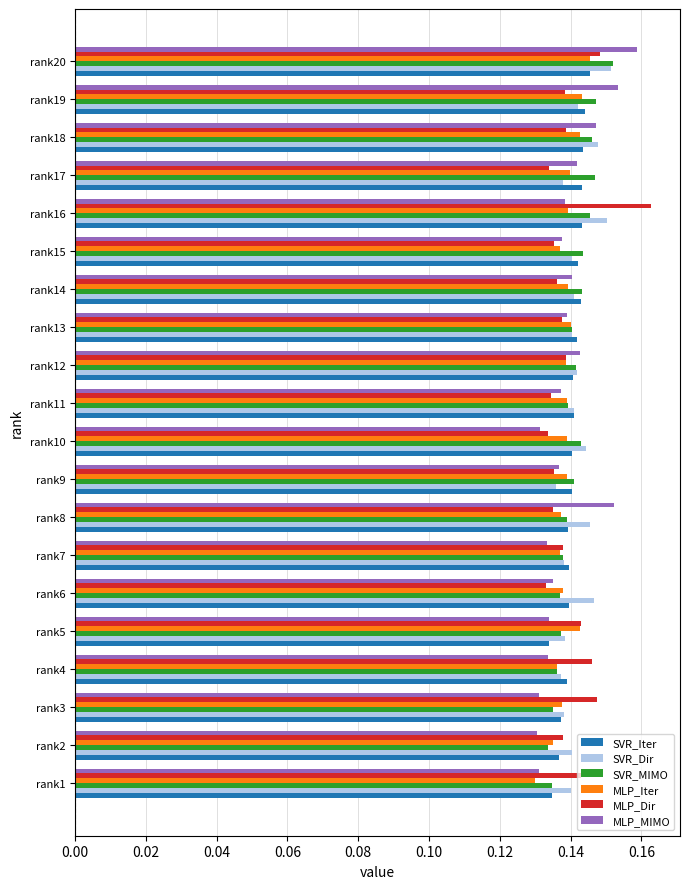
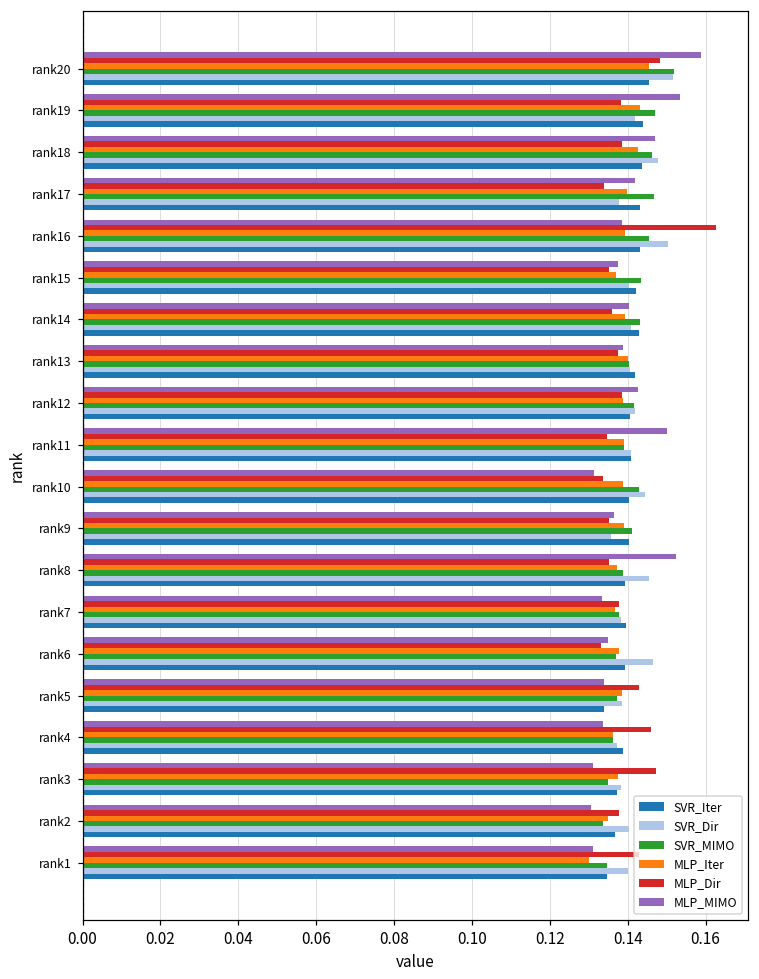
  {
    "SVR_Iter": {
      "rank20": 0.145,
      "rank19": 0.144,
      "rank18": 0.144,
      "rank17": 0.143,
      "rank16": 0.143,
      "rank15": 0.142,
      "rank14": 0.143,
      "rank13": 0.142,
      "rank12": 0.141,
      "rank11": 0.141,
      "rank10": 0.140,
      "rank9": 0.140,
      "rank8": 0.139,
      "rank7": 0.140,
      "rank6": 0.139,
      "rank5": 0.134,
      "rank4": 0.139,
      "rank3": 0.137,
      "rank2": 0.137,
      "rank1": 0.135
    },
    "SVR_Dir": {
      "rank20": 0.152,
      "rank19": 0.142,
      "rank18": 0.148,
      "rank17": 0.138,
      "rank16": 0.150,
      "rank15": 0.140,
      "rank14": 0.141,
      "rank13": 0.140,
      "rank12": 0.142,
      "rank11": 0.141,
      "rank10": 0.144,
      "rank9": 0.136,
      "rank8": 0.146,
      "rank7": 0.138,
      "rank6": 0.147,
      "rank5": 0.138,
      "rank4": 0.137,
      "rank3": 0.138,
      "rank2": 0.140,
      "rank1": 0.140
    },
    "SVR_MIMO": {
      "rank20": 0.152,
      "rank19": 0.147,
      "rank18": 0.146,
      "rank17": 0.147,
      "rank16": 0.146,
      "rank15": 0.143,
      "rank14": 0.143,
      "rank13": 0.140,
      "rank12": 0.142,
      "rank11": 0.139,
      "rank10": 0.143,
      "rank9": 0.141,
      "rank8": 0.139,
      "rank7": 0.138,
      "rank6": 0.137,
      "rank5": 0.137,
      "rank4": 0.136,
      "rank3": 0.135,
      "rank2": 0.134,
      "rank1": 0.135
    },
    "MLP_Iter": {
      "rank20": 0.145,
      "rank19": 0.143,
      "rank18": 0.143,
      "rank17": 0.140,
      "rank16": 0.139,
      "rank15": 0.137,
      "rank14": 0.139,
      "rank13": 0.140,
      "rank12": 0.139,
      "rank11": 0.139,
      "rank10": 0.139,
      "rank9": 0.139,
      "rank8": 0.137,
      "rank7": 0.137,
      "rank6": 0.138,
-     "rank5": 0.143,
+     "rank5": 0.138,
      "rank4": 0.136,
      "rank3": 0.138,
      "rank2": 0.135,
      "rank1": 0.130
    },
    "MLP_Dir": {
      "rank20": 0.148,
      "rank19": 0.138,
      "rank18": 0.139,
      "rank17": 0.134,
      "rank16": 0.163,
      "rank15": 0.135,
      "rank14": 0.136,
      "rank13": 0.138,
      "rank12": 0.139,
      "rank11": 0.135,
      "rank10": 0.134,
      "rank9": 0.135,
      "rank8": 0.135,
      "rank7": 0.138,
      "rank6": 0.133,
      "rank5": 0.143,
      "rank4": 0.146,
      "rank3": 0.147,
      "rank2": 0.138
    },
    "MLP_MIMO": {
      "rank20": 0.159,
      "rank19": 0.153,
      "rank18": 0.147,
      "rank17": 0.142,
      "rank16": 0.138,
      "rank15": 0.138,
      "rank14": 0.140,
      "rank13": 0.139,
      "rank12": 0.143,
-     "rank11": 0.137,
+     "rank11": 0.150,
      "rank10": 0.131,
      "rank9": 0.137,
      "rank8": 0.152,
      "rank7": 0.133,
      "rank6": 0.135,
      "rank5": 0.134,
      "rank4": 0.134,
      "rank3": 0.131,
      "rank2": 0.130,
      "rank1": 0.131
    }
  }
